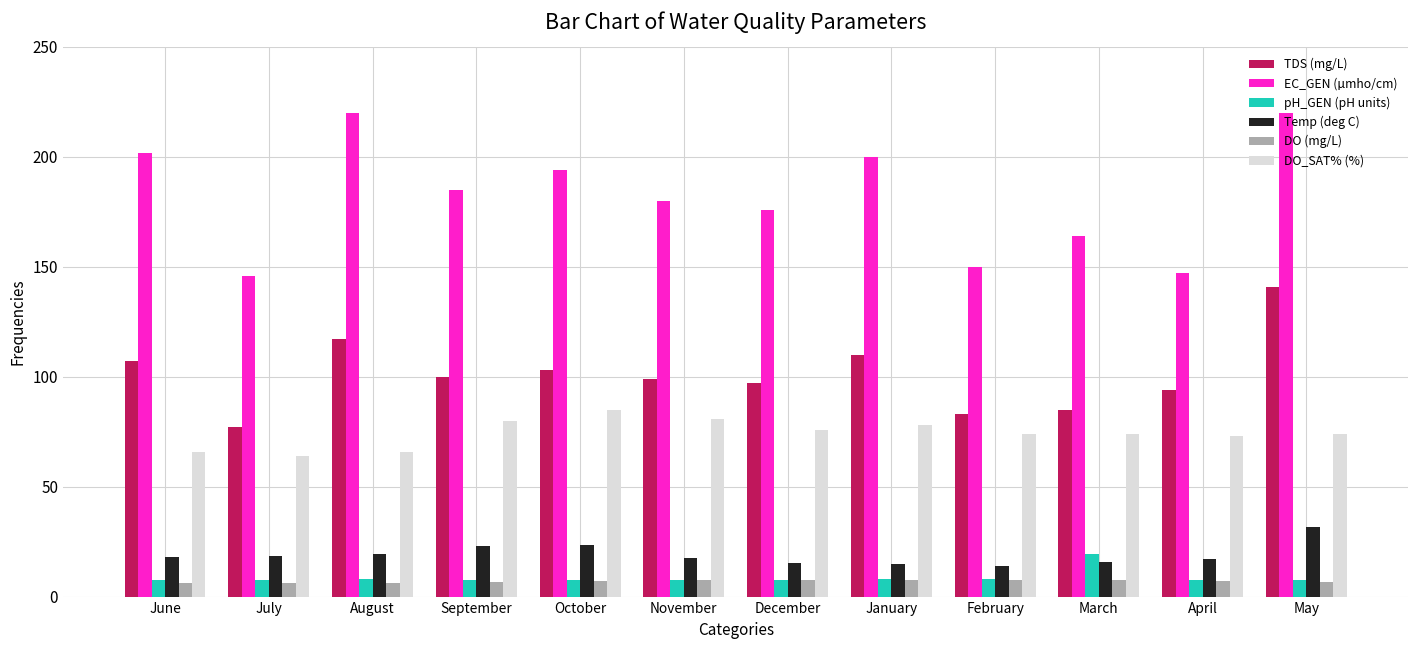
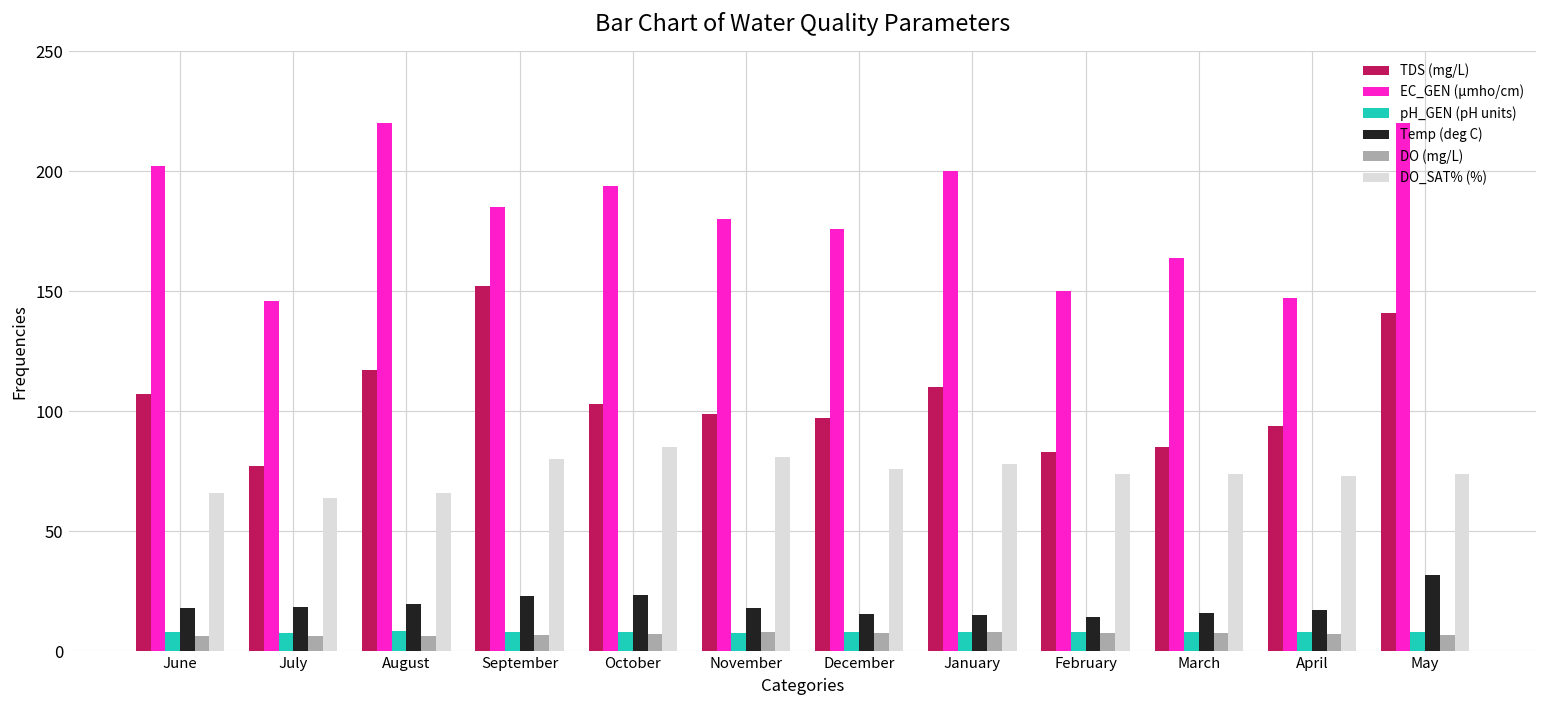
  {
    "TDS (mg/L)": {
      "June": 107,
      "July": 77,
      "August": 117,
-     "September": 100,
+     "September": 152,
      "October": 103,
      "November": 99,
      "December": 97,
      "January": 110,
      "February": 83,
      "March": 85,
      "April": 94,
      "May": 141
    },
    "EC_GEN (µmho/cm)": {
      "June": 202,
      "July": 146,
      "August": 220,
      "September": 185,
      "October": 194,
      "November": 180,
      "December": 176,
      "January": 200,
      "February": 150,
      "March": 164,
      "April": 147,
      "May": 220
    },
    "pH_GEN (pH units)": {
      "June": 8,
      "July": 8,
      "August": 8,
      "September": 8,
      "October": 8,
      "November": 8,
      "December": 8,
      "January": 8,
      "February": 8,
-     "March": 19,
+     "March": 8,
      "April": 8,
      "May": 8
    },
    "Temp (deg C)": {
      "June": 18,
      "July": 19,
      "August": 20,
      "September": 23,
      "October": 24,
      "November": 18,
      "December": 15,
      "January": 15,
      "February": 14,
      "March": 16,
      "April": 17,
      "May": 32
    },
    "DO (mg/L)": {
      "June": 6,
      "July": 6,
      "August": 6,
      "September": 7,
      "October": 7,
      "November": 8,
      "December": 8,
      "January": 8,
      "February": 8,
      "March": 8,
      "April": 7,
      "May": 7
    },
    "DO_SAT% (%)": {
      "June": 66,
      "July": 64,
      "August": 66,
      "September": 80,
      "October": 85,
      "November": 81,
      "December": 76,
      "January": 78,
      "February": 74,
      "March": 74,
      "April": 73,
      "May": 74
    }
  }
